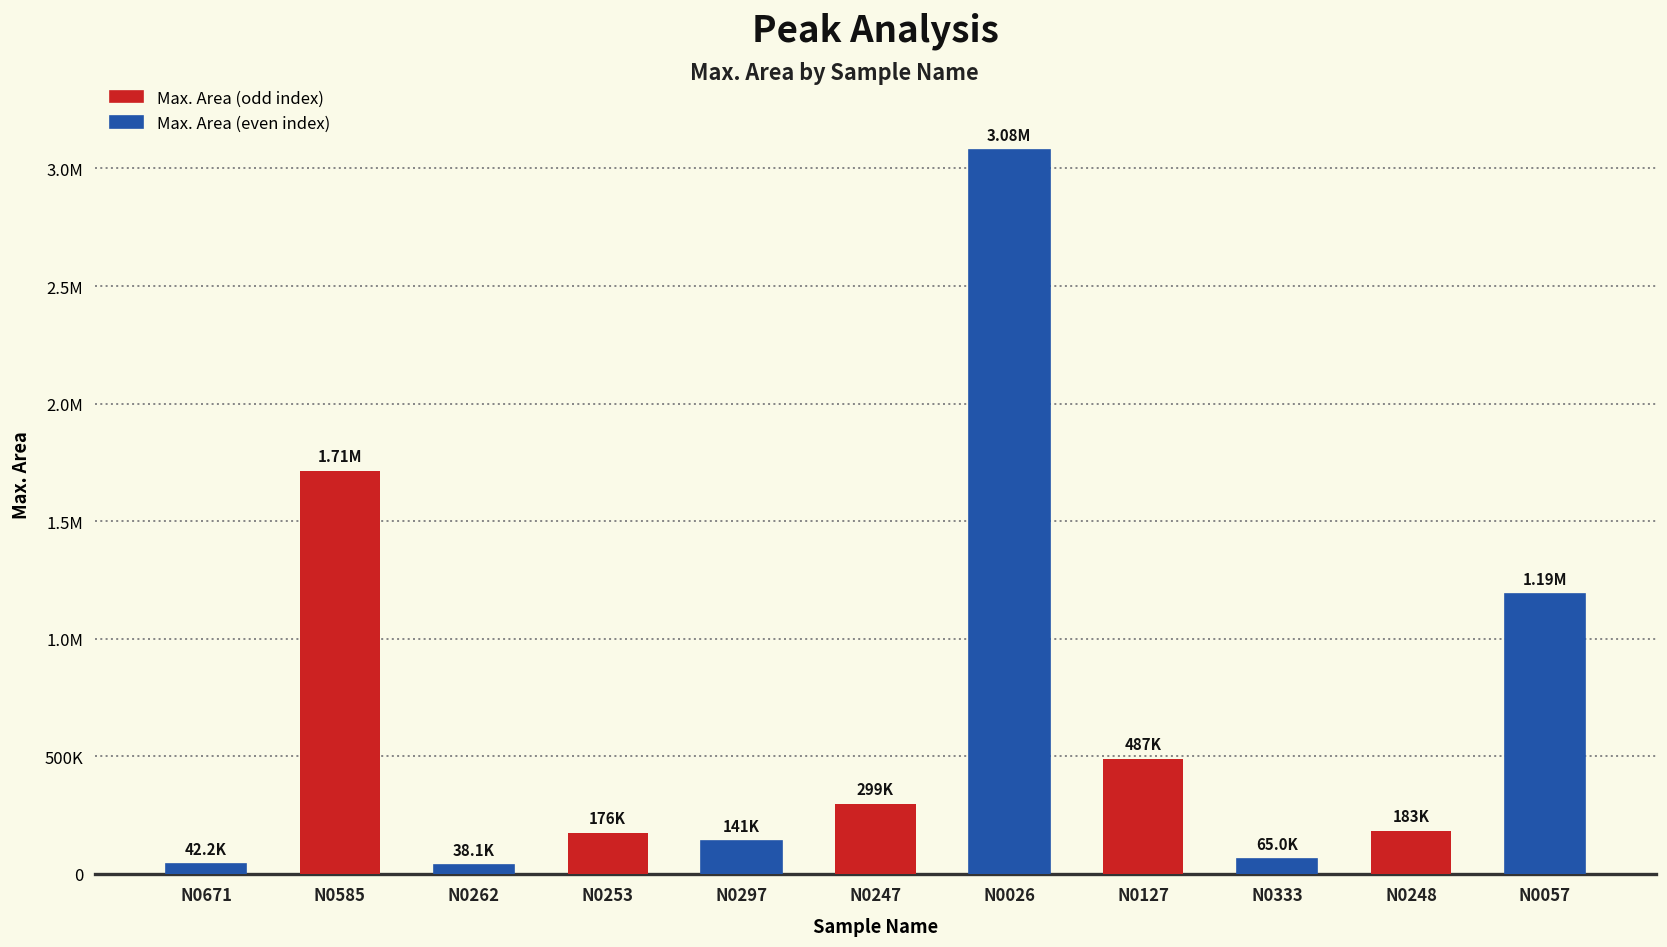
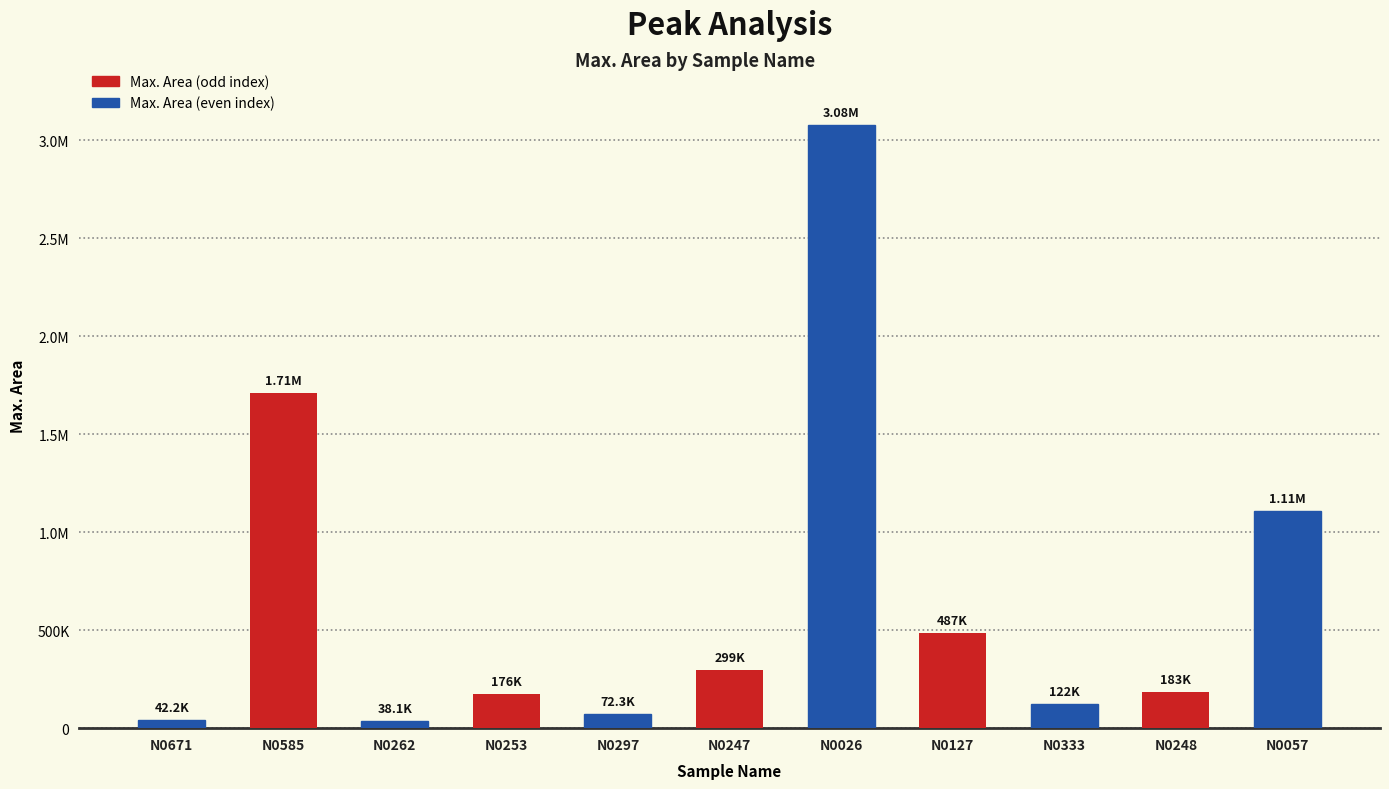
  {
    "N0671": "42.2K",
    "N0585": "1.71M",
    "N0262": "38.1K",
    "N0253": "176K",
-   "N0297": "141K",
+   "N0297": "72.3K",
    "N0247": "299K",
    "N0026": "3.08M",
    "N0127": "487K",
-   "N0333": "65.0K",
+   "N0333": "122K",
    "N0248": "183K",
-   "N0057": "1.19M"
+   "N0057": "1.11M"
  }
